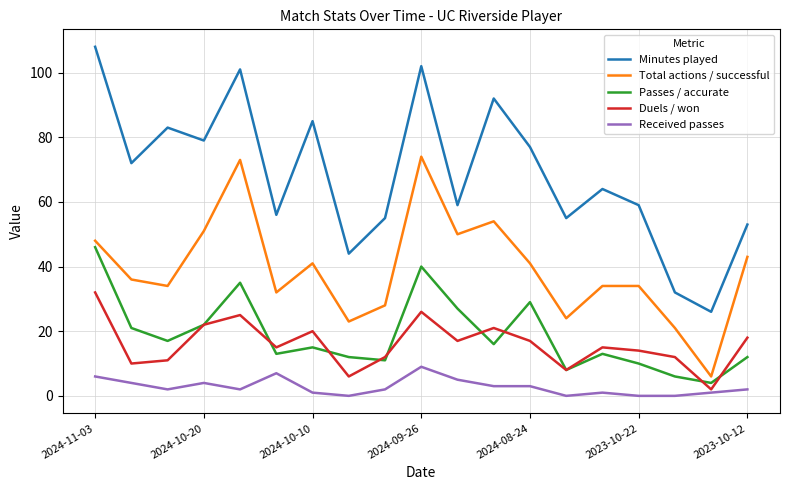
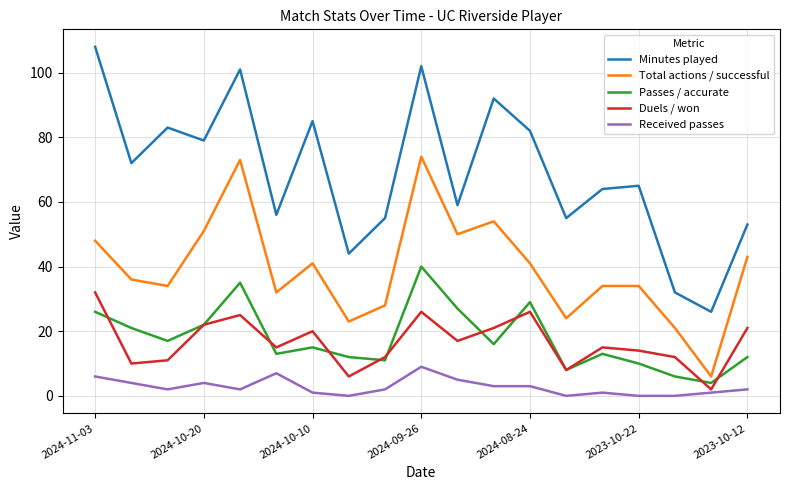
  {
    "Minutes played": {
      "2024-11-03": 108,
      "2024-10-20": 79,
      "2024-10-10": 85,
      "2024-09-26": 102,
-     "2024-08-24": 77,
-     "2023-10-22": 59,
+     "2024-08-24": 82,
+     "2023-10-22": 65,
      "2023-10-12": 53
    },
    "Total actions / successful": {
      "2024-11-03": 48,
      "2024-10-20": 51,
      "2024-10-10": 41,
      "2024-09-26": 74,
      "2024-08-24": 41,
      "2023-10-22": 34,
      "2023-10-12": 43
    },
    "Passes / accurate": {
-     "2024-11-03": 46,
+     "2024-11-03": 26,
      "2024-10-10": 15,
      "2024-09-26": 40,
      "2024-08-24": 29,
      "2023-10-22": 10,
      "2023-10-12": 12
    },
    "Duels / won": {
      "2024-11-03": 32,
      "2024-10-10": 20,
      "2024-09-26": 26,
-     "2024-08-24": 17,
+     "2024-08-24": 26,
      "2023-10-22": 14,
-     "2023-10-12": 18
+     "2023-10-12": 21
    },
    "Received passes": {
      "2024-11-03": 6,
      "2024-10-20": 4,
      "2024-10-10": 1,
      "2024-09-26": 9,
      "2024-08-24": 3,
      "2023-10-22": 0,
      "2023-10-12": 2
    }
  }
